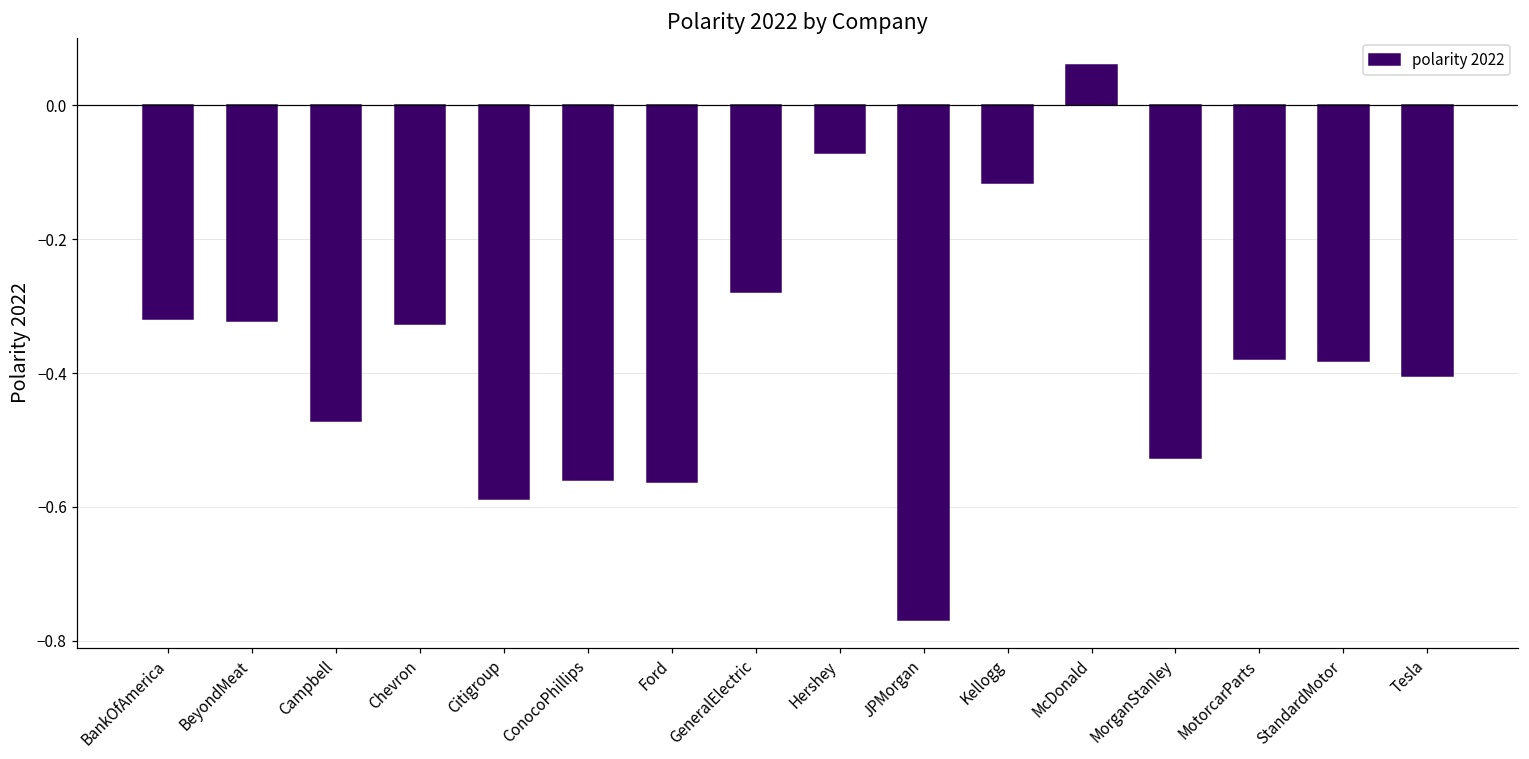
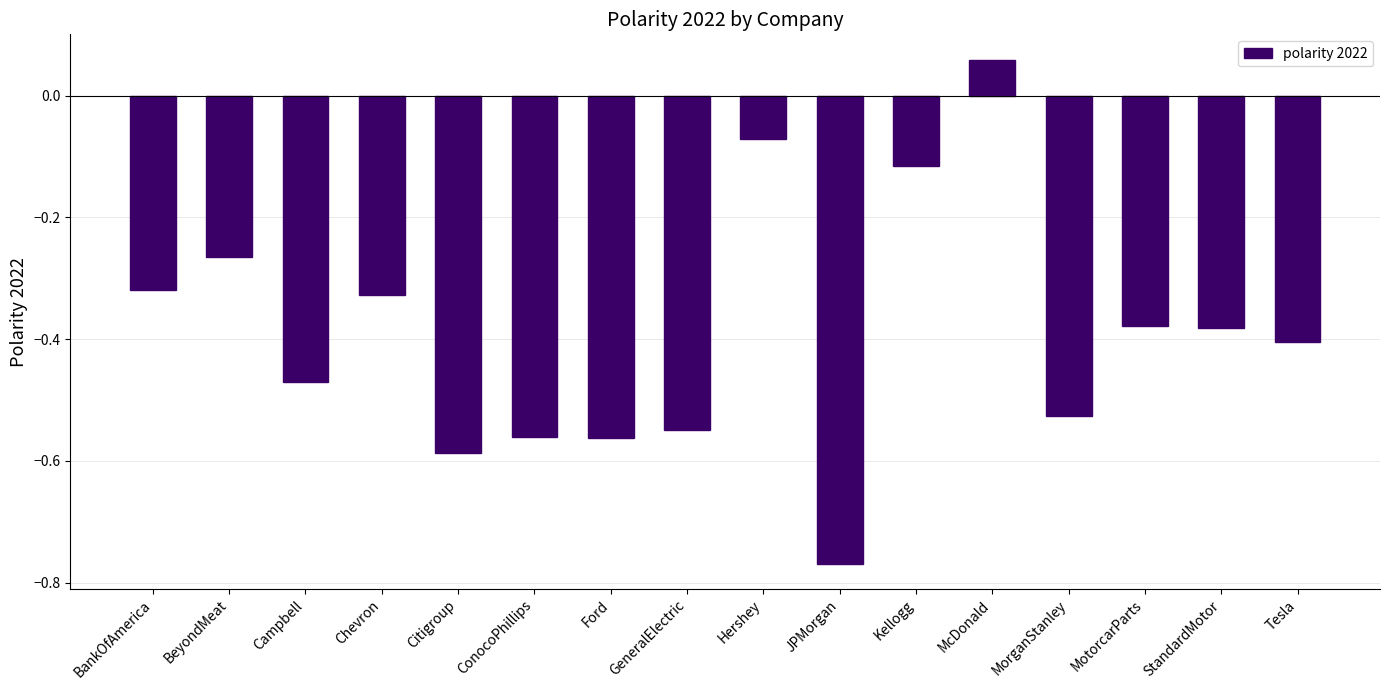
  {
    "BankOfAmerica": -0.32,
-   "BeyondMeat": -0.32,
+   "BeyondMeat": -0.26,
    "Campbell": -0.47,
    "Chevron": -0.33,
    "Citigroup": -0.59,
    "ConocoPhillips": -0.56,
    "Ford": -0.56,
-   "GeneralElectric": -0.28,
+   "GeneralElectric": -0.55,
    "Hershey": -0.07,
    "JPMorgan": -0.77,
    "Kellogg": -0.12,
    "McDonald": 0.06,
    "MorganStanley": -0.53,
    "MotorcarParts": -0.38,
    "StandardMotor": -0.38,
    "Tesla": -0.40
  }
